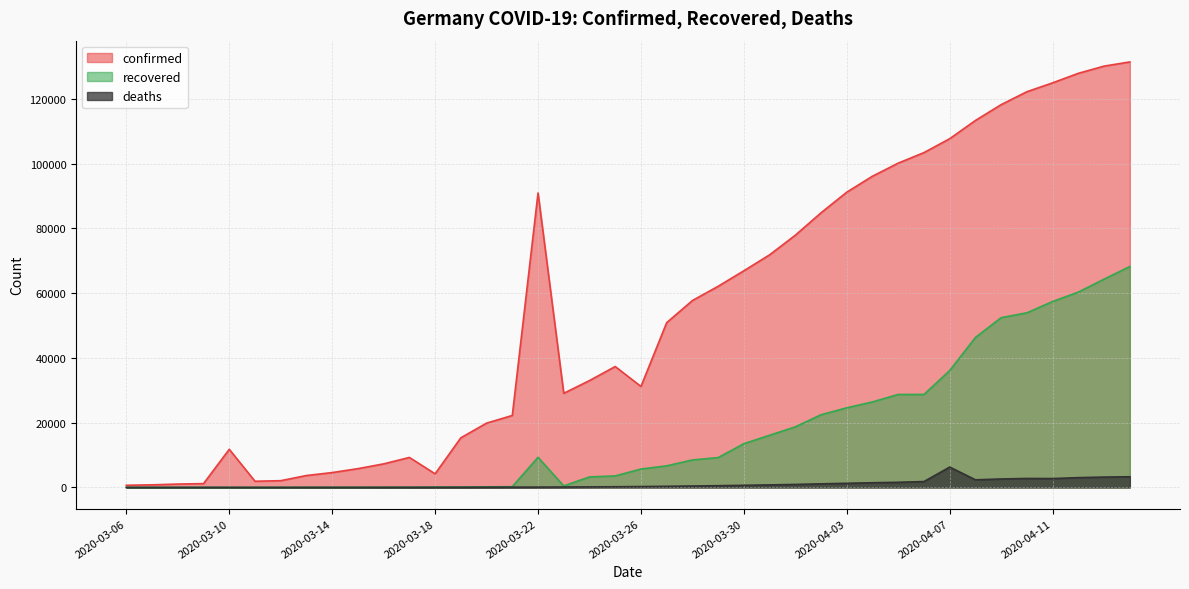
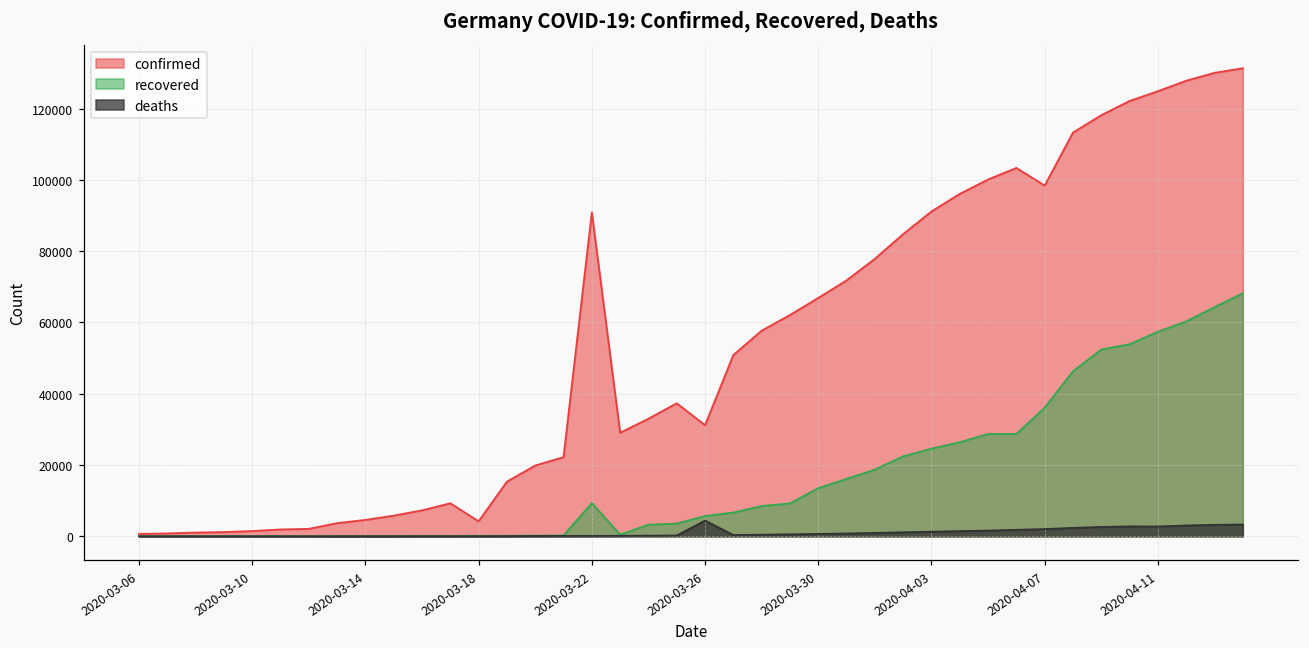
  {
    "confirmed": {
-     "2020-03-10": 12000,
+     "2020-03-10": 1000,
      "2020-03-14": 5000,
      "2020-03-18": 4000,
      "2020-03-22": 91000,
      "2020-03-26": 31000,
      "2020-03-30": 67000,
      "2020-04-03": 91000,
-     "2020-04-07": 108000,
+     "2020-04-07": 98000,
      "2020-04-11": 125000
    },
    "recovered": {
      "2020-03-22": 9000,
      "2020-03-26": 6000,
      "2020-03-30": 14000,
      "2020-04-03": 25000,
      "2020-04-07": 36000,
      "2020-04-11": 57000
    },
    "deaths": {
      "2020-03-22": 0,
-     "2020-03-26": 0,
+     "2020-03-26": 4000,
      "2020-03-30": 1000,
      "2020-04-03": 1000,
-     "2020-04-07": 6000,
+     "2020-04-07": 2000,
      "2020-04-11": 3000
    }
  }
